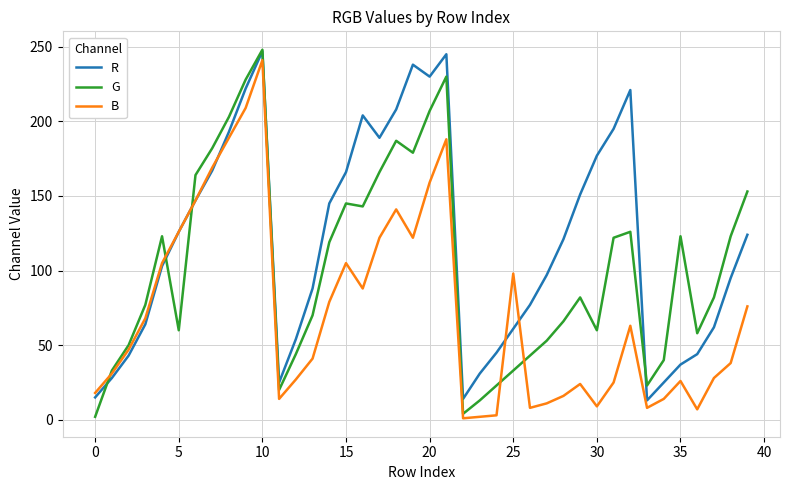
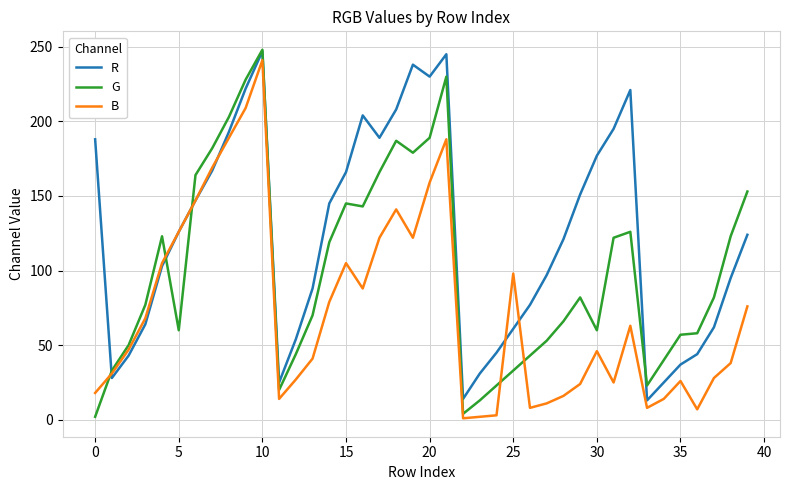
  {
    "R": {
-     "0": 15,
+     "0": 188,
      "15": 166,
      "20": 230,
      "25": 61,
      "30": 177,
      "35": 37
    },
    "G": {
      "0": 2,
      "5": 60,
      "15": 145,
-     "20": 207,
+     "20": 189,
      "25": 33,
      "30": 60,
-     "35": 123
+     "35": 57
    },
    "B": {
      "0": 18,
      "10": 241,
      "15": 105,
      "20": 159,
      "25": 98,
-     "30": 9,
+     "30": 46,
      "35": 26
    }
  }
